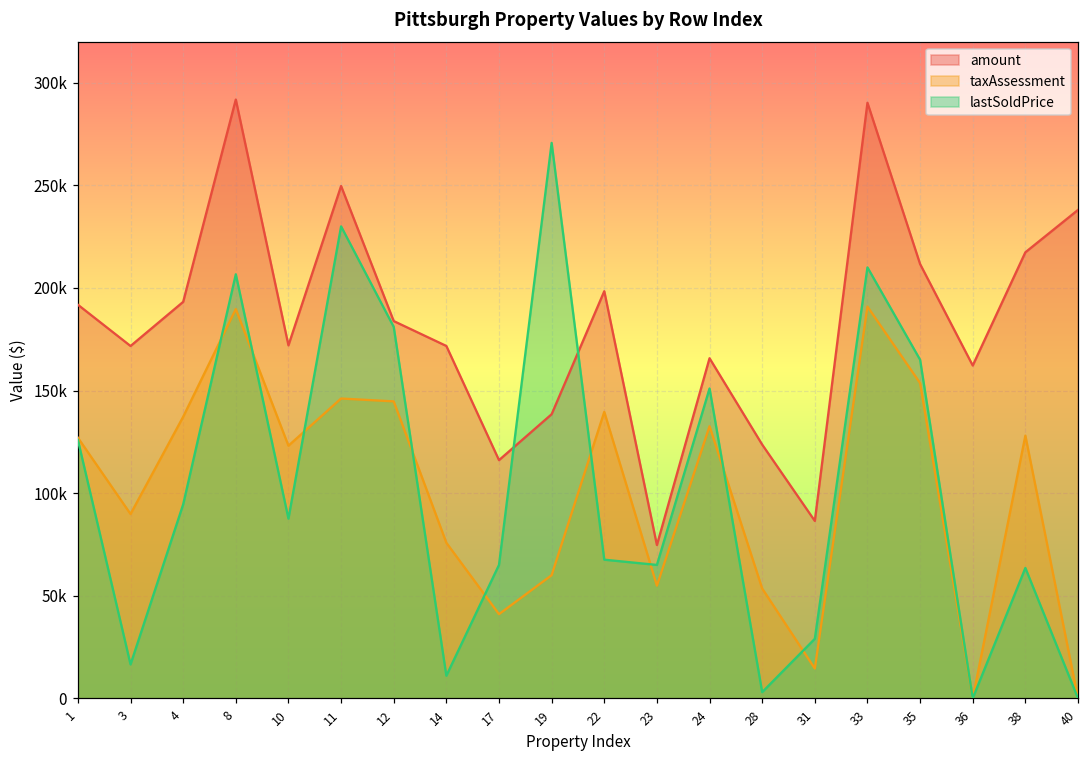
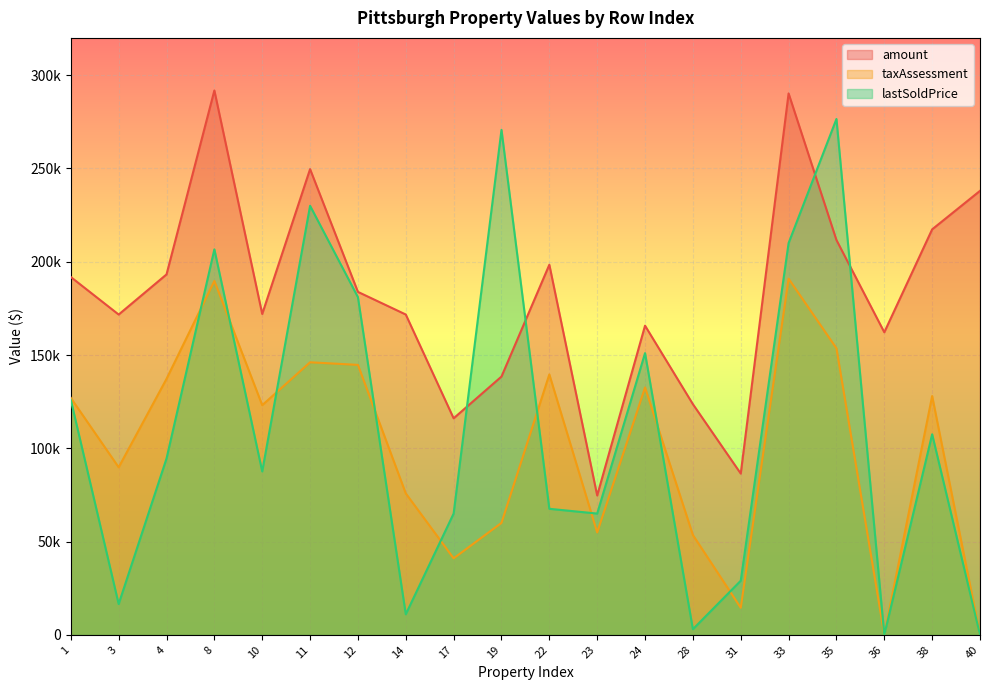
  {
    "lastSoldPrice": {
      "3": 17000,
      "4": 95000,
      "8": 207000,
      "10": 88000,
      "11": 230000,
      "12": 181000,
      "14": 11000,
      "17": 65000,
      "19": 271000,
      "22": 68000,
      "23": 65000,
      "24": 151000,
      "28": 3000,
      "31": 29000,
      "33": 210000,
-     "35": 165000,
-     "38": 64000
+     "35": 277000,
+     "38": 108000
    }
  }
